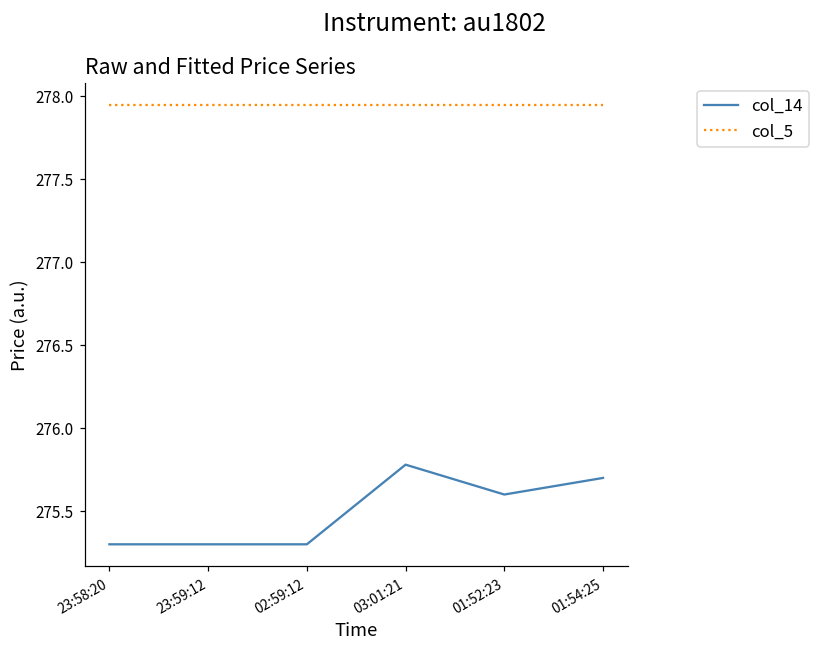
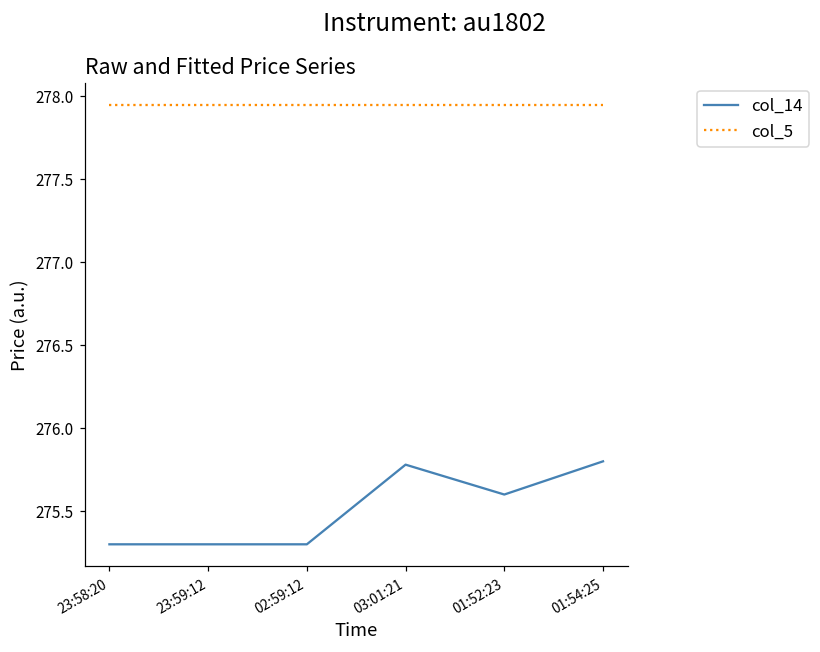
  {
    "col_14": {
      "23:58:20": 275.3,
      "23:59:12": 275.3,
      "02:59:12": 275.3,
      "03:01:21": 275.78,
      "01:52:23": 275.6,
-     "01:54:25": 275.7
+     "01:54:25": 275.8
    },
    "col_5": {
      "23:58:20": 277.95,
      "23:59:12": 277.95,
      "02:59:12": 277.95,
      "03:01:21": 277.95,
      "01:52:23": 277.95,
      "01:54:25": 277.95
    }
  }
